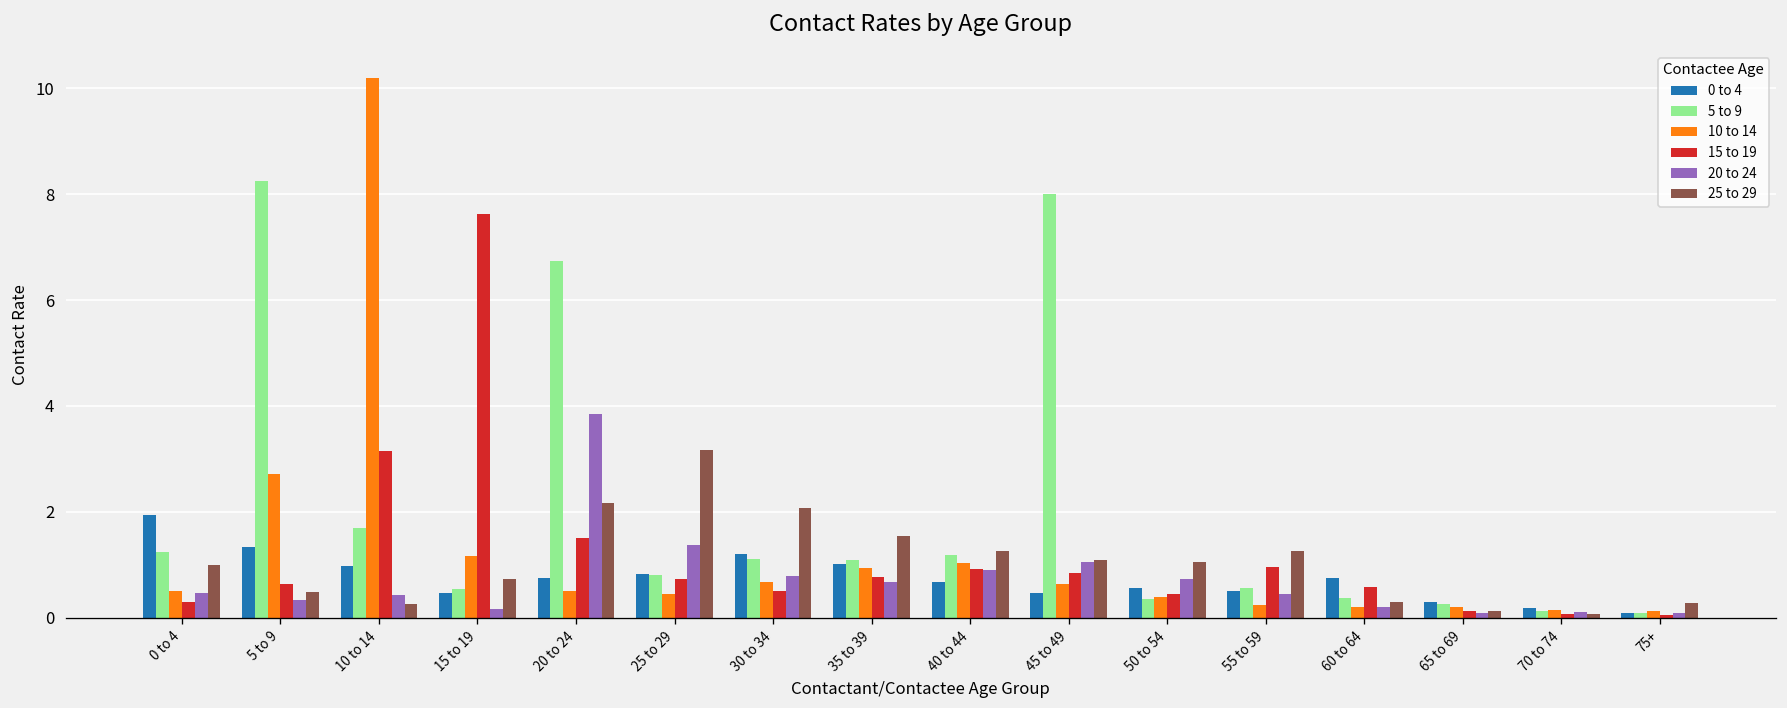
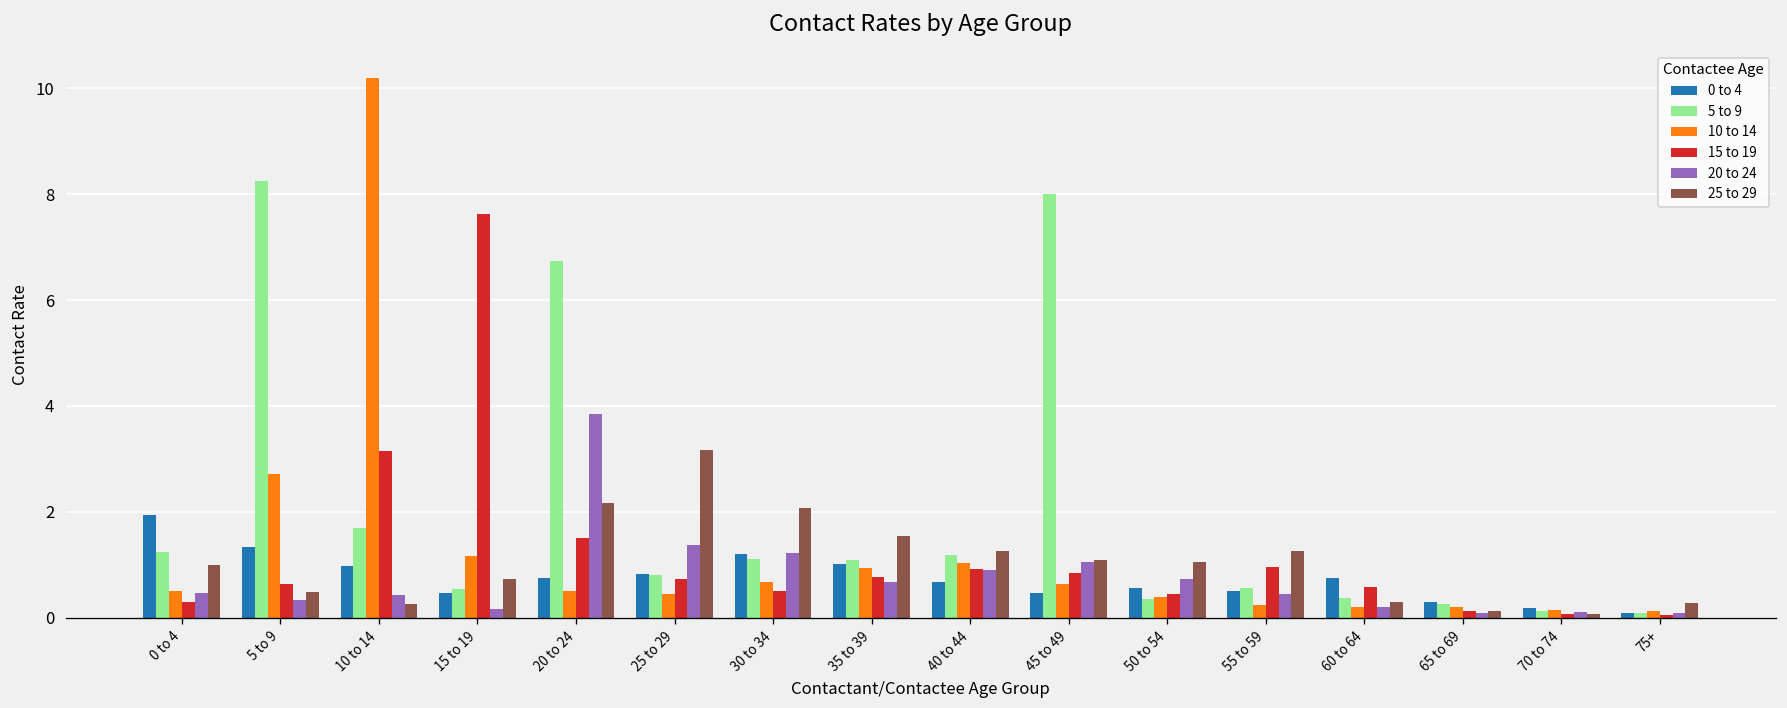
  {
    "0 to 4": {
      "0 to 4": 1.9,
      "5 to 9": 1.3,
      "10 to 14": 1.0,
      "15 to 19": 0.5,
      "20 to 24": 0.8,
      "25 to 29": 0.8,
      "30 to 34": 1.2,
      "35 to 39": 1.0,
      "40 to 44": 0.7,
      "45 to 49": 0.5,
      "50 to 54": 0.6,
      "55 to 59": 0.5,
      "60 to 64": 0.8,
      "65 to 69": 0.3,
      "70 to 74": 0.2,
      "75+": 0.1
    },
    "5 to 9": {
      "0 to 4": 1.2,
      "5 to 9": 8.2,
      "10 to 14": 1.7,
      "15 to 19": 0.5,
      "20 to 24": 6.7,
      "25 to 29": 0.8,
      "30 to 34": 1.1,
      "35 to 39": 1.1,
      "40 to 44": 1.2,
      "45 to 49": 8.0,
      "50 to 54": 0.3,
      "55 to 59": 0.6,
      "60 to 64": 0.4,
      "65 to 69": 0.2,
      "70 to 74": 0.1,
      "75+": 0.1
    },
    "10 to 14": {
      "0 to 4": 0.5,
      "5 to 9": 2.7,
      "10 to 14": 10.2,
      "15 to 19": 1.2,
      "20 to 24": 0.5,
      "25 to 29": 0.5,
      "30 to 34": 0.7,
      "35 to 39": 0.9,
      "40 to 44": 1.0,
      "45 to 49": 0.6,
      "50 to 54": 0.4,
      "55 to 59": 0.2,
      "60 to 64": 0.2,
      "65 to 69": 0.2,
      "70 to 74": 0.2,
      "75+": 0.1
    },
    "15 to 19": {
      "0 to 4": 0.3,
      "5 to 9": 0.6,
      "10 to 14": 3.2,
      "15 to 19": 7.6,
      "20 to 24": 1.5,
      "25 to 29": 0.7,
      "30 to 34": 0.5,
      "35 to 39": 0.8,
      "40 to 44": 0.9,
      "45 to 49": 0.8,
      "50 to 54": 0.4,
      "55 to 59": 0.9,
      "60 to 64": 0.6,
      "65 to 69": 0.1,
      "70 to 74": 0.1
    },
    "20 to 24": {
      "0 to 4": 0.5,
      "5 to 9": 0.3,
      "10 to 14": 0.4,
      "15 to 19": 0.2,
      "20 to 24": 3.8,
      "25 to 29": 1.4,
-     "30 to 34": 0.8,
+     "30 to 34": 1.2,
      "35 to 39": 0.7,
      "40 to 44": 0.9,
      "45 to 49": 1.0,
      "50 to 54": 0.7,
      "55 to 59": 0.4,
      "60 to 64": 0.2,
      "65 to 69": 0.1,
      "70 to 74": 0.1,
      "75+": 0.1
    },
    "25 to 29": {
      "0 to 4": 1.0,
      "5 to 9": 0.5,
      "10 to 14": 0.2,
      "15 to 19": 0.7,
      "20 to 24": 2.2,
      "25 to 29": 3.2,
      "30 to 34": 2.1,
      "35 to 39": 1.5,
      "40 to 44": 1.3,
      "45 to 49": 1.1,
      "50 to 54": 1.1,
      "55 to 59": 1.3,
      "60 to 64": 0.3,
      "65 to 69": 0.1,
      "70 to 74": 0.1,
      "75+": 0.3
    }
  }
